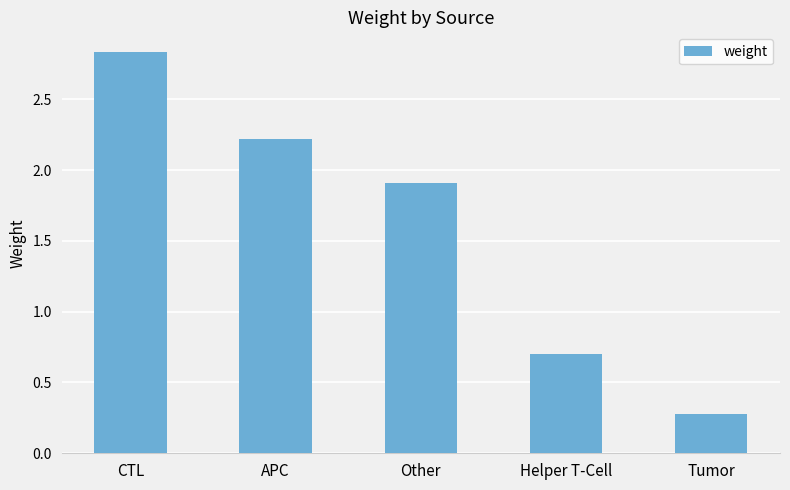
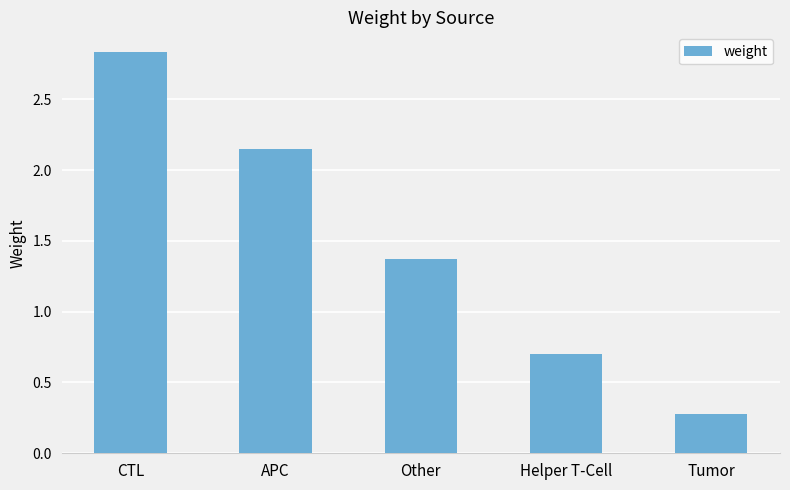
  {
    "CTL": 2.83,
-   "APC": 2.22,
-   "Other": 1.91,
+   "APC": 2.15,
+   "Other": 1.37,
    "Helper T-Cell": 0.70,
    "Tumor": 0.28
  }
